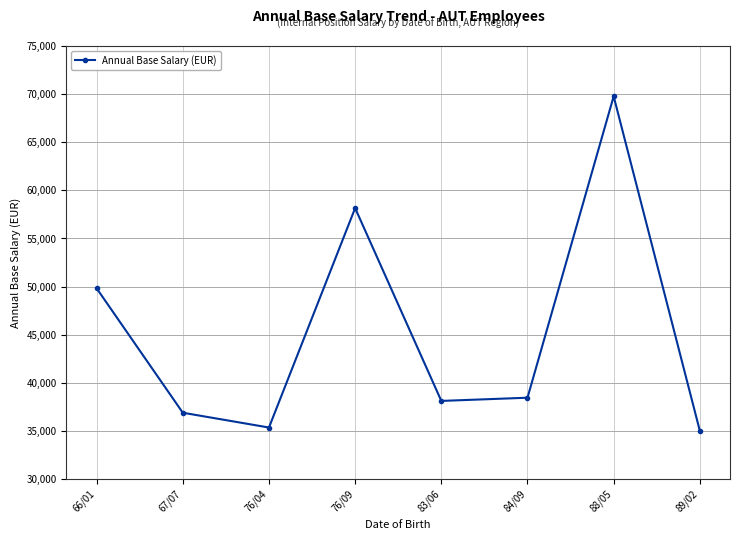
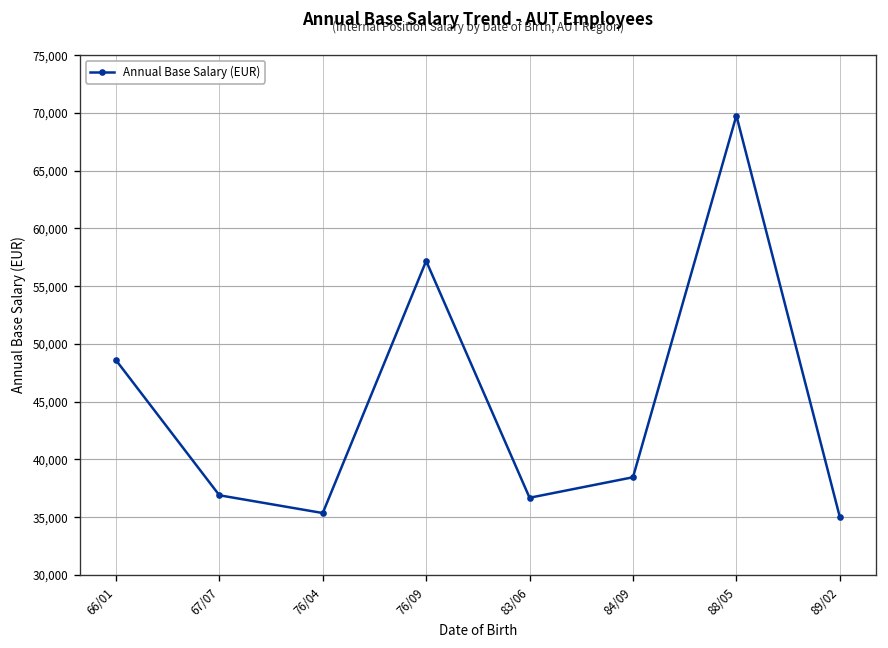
  {
-   "66/01": "50,000",
+   "66/01": "49,000",
    "67/07": "37,000",
    "76/04": "35,000",
-   "76/09": "58,000",
-   "83/06": "38,000",
+   "76/09": "57,000",
+   "83/06": "37,000",
    "84/09": "38,000",
    "88/05": "70,000",
    "89/02": "35,000"
  }
